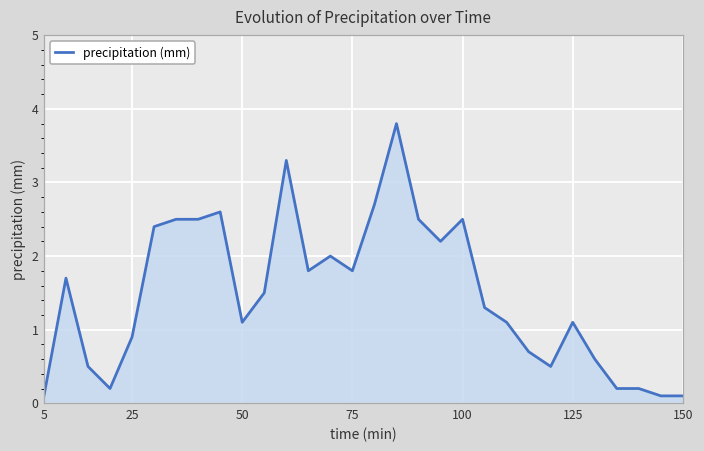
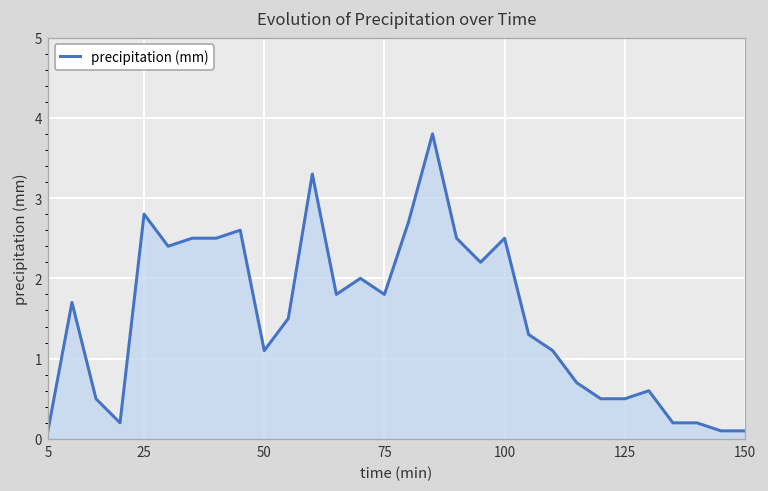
  {
    "5": 0.1,
-   "25": 0.9,
+   "25": 2.8,
    "50": 1.1,
    "75": 1.8,
    "100": 2.5,
-   "125": 1.1,
+   "125": 0.5,
    "150": 0.1
  }
